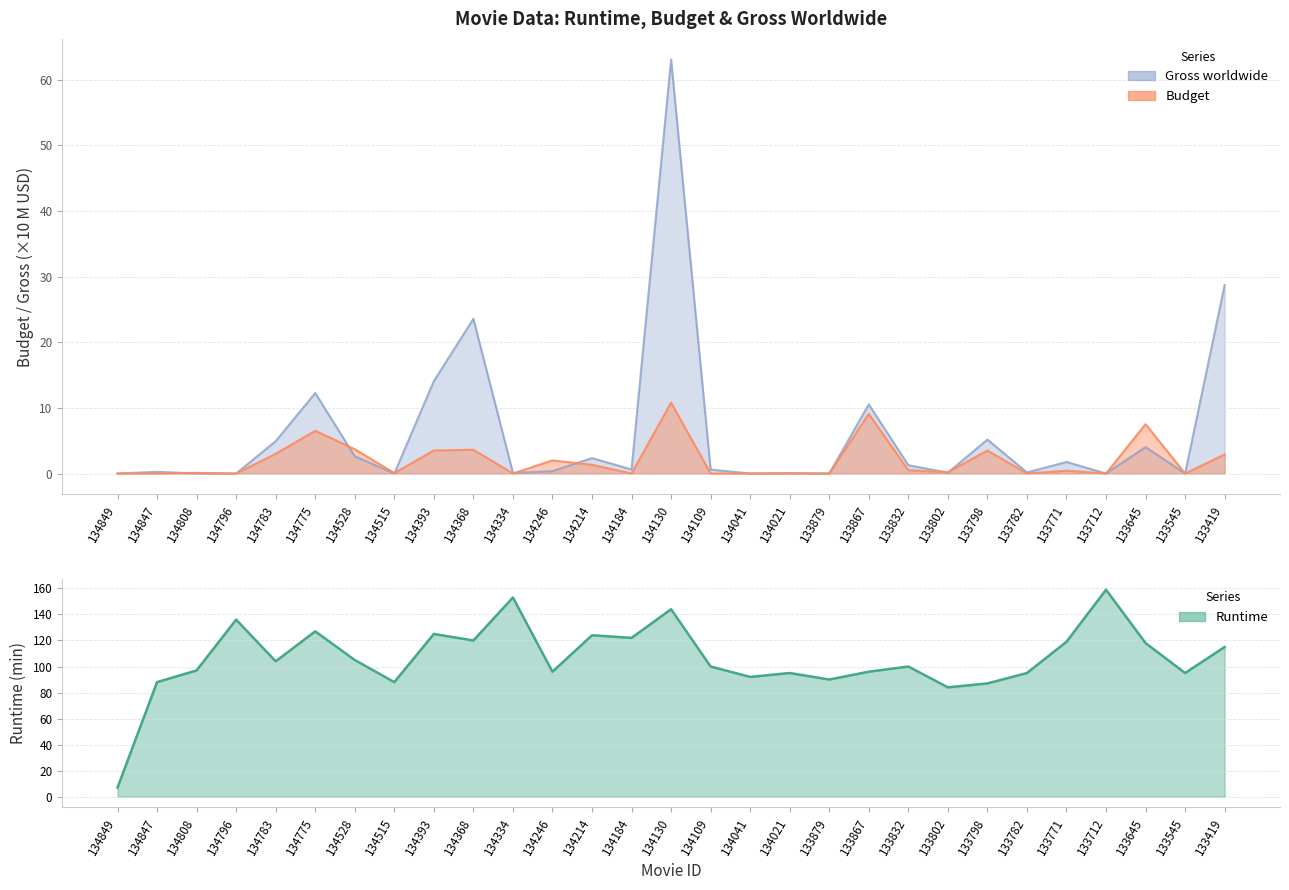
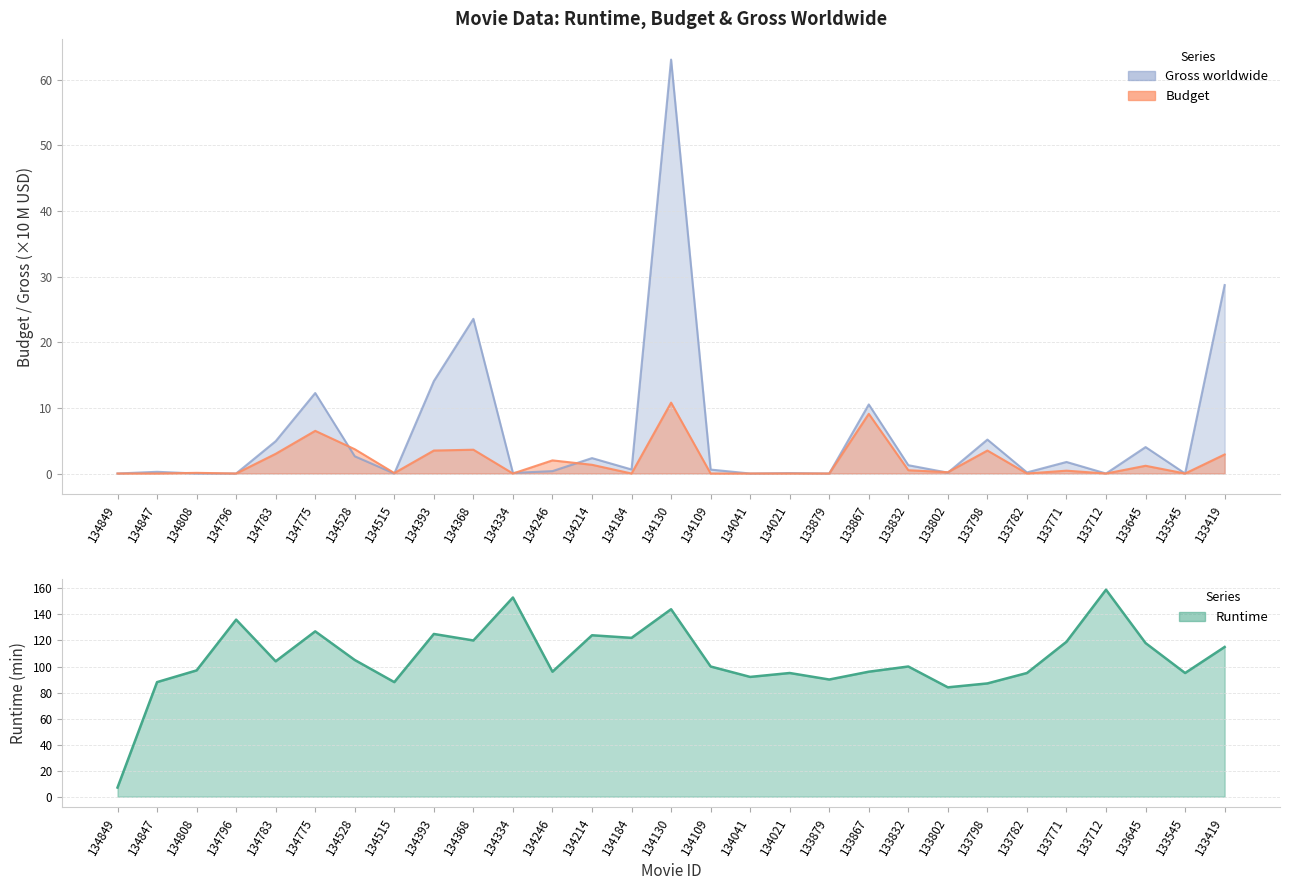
  {
    "Movie Data: Runtime, Budget & Gross Worldwide": {
      "Gross worldwide": {
        "134783": 5,
        "134775": 12,
        "134528": 3,
        "134393": 14,
        "134368": 24,
        "134246": 0,
        "134214": 2,
        "134184": 1,
        "134130": 63,
        "134109": 1,
        "133867": 11,
        "133832": 1,
        "133798": 5,
        "133771": 2,
        "133645": 4,
        "133419": 29
      },
      "Budget": {
        "134783": 3,
        "134775": 7,
        "134528": 4,
        "134393": 4,
        "134368": 4,
        "134246": 2,
        "134214": 1,
        "134184": 0,
        "134130": 11,
        "134109": 0,
        "133867": 9,
        "133832": 1,
        "133798": 4,
        "133771": 0,
-       "133645": 8,
+       "133645": 1,
        "133419": 3
      }
    }
  }
